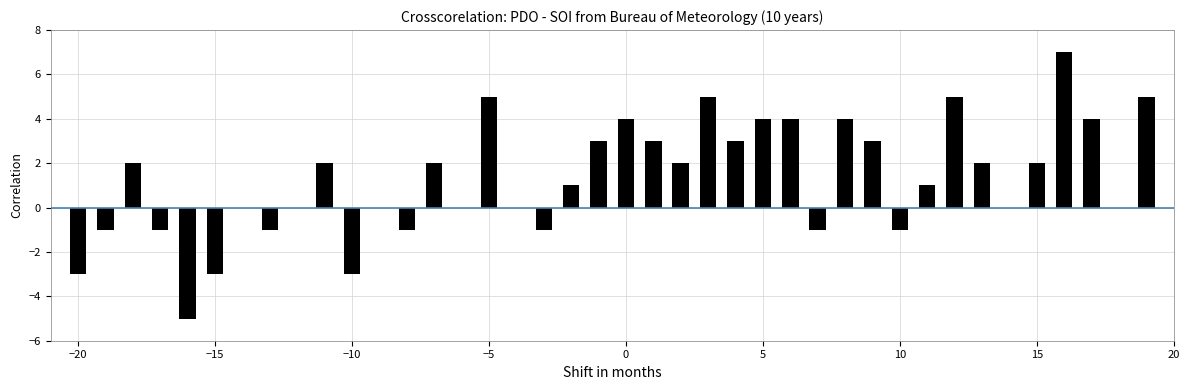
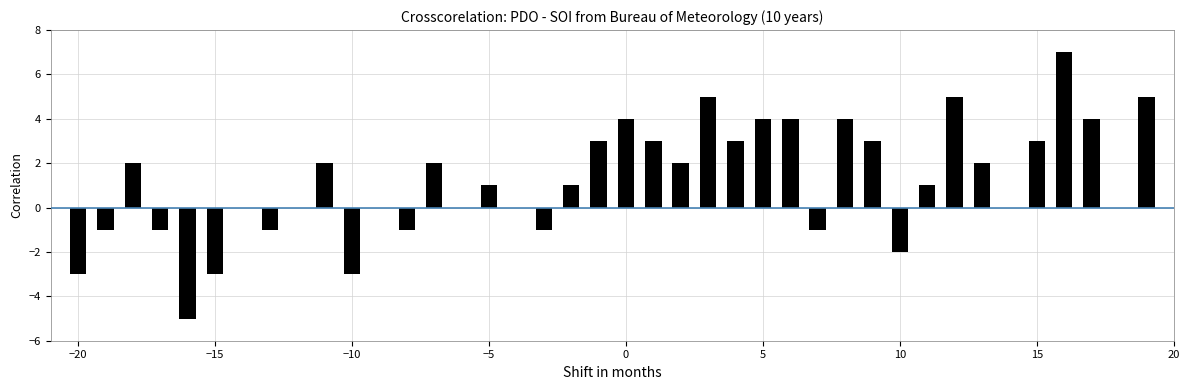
  {
    "−20": -3.0,
    "−15": -3.0,
    "−10": -3.0,
-   "−5": 5.0,
+   "−5": 1.0,
    "0": 4.0,
    "5": 4.0,
-   "10": -1.0,
-   "15": 2.0
+   "10": -2.0,
+   "15": 3.0
  }
